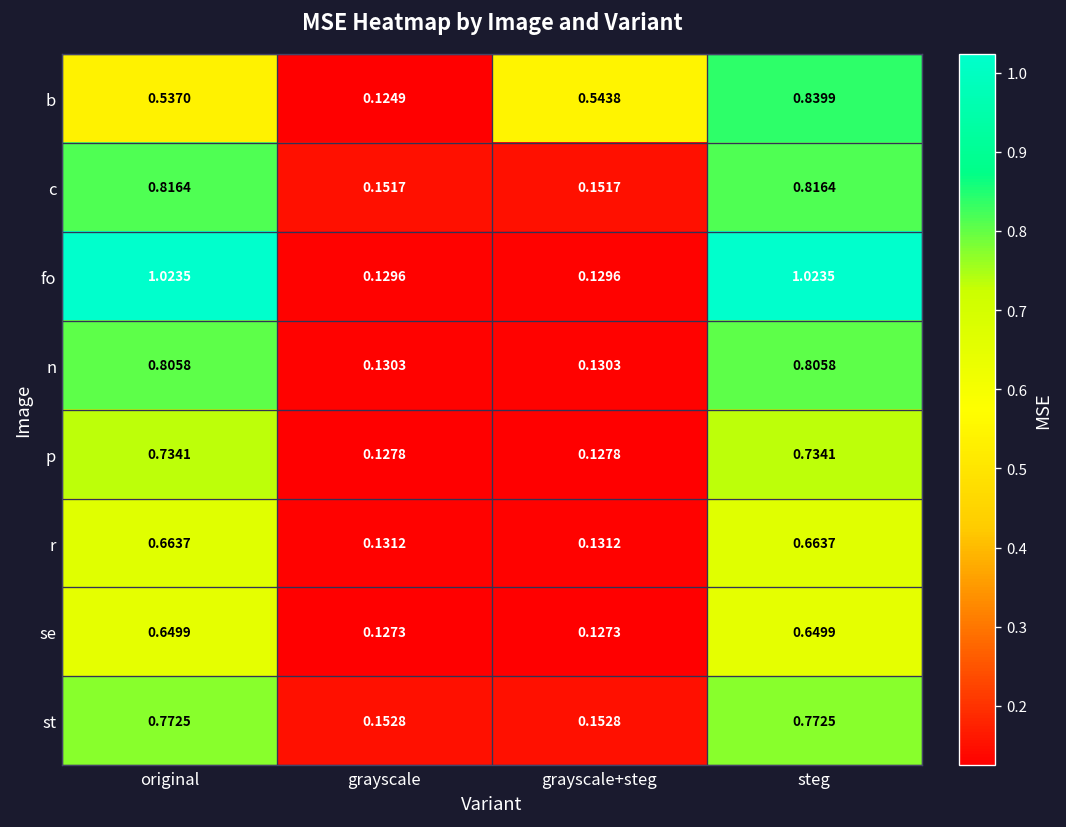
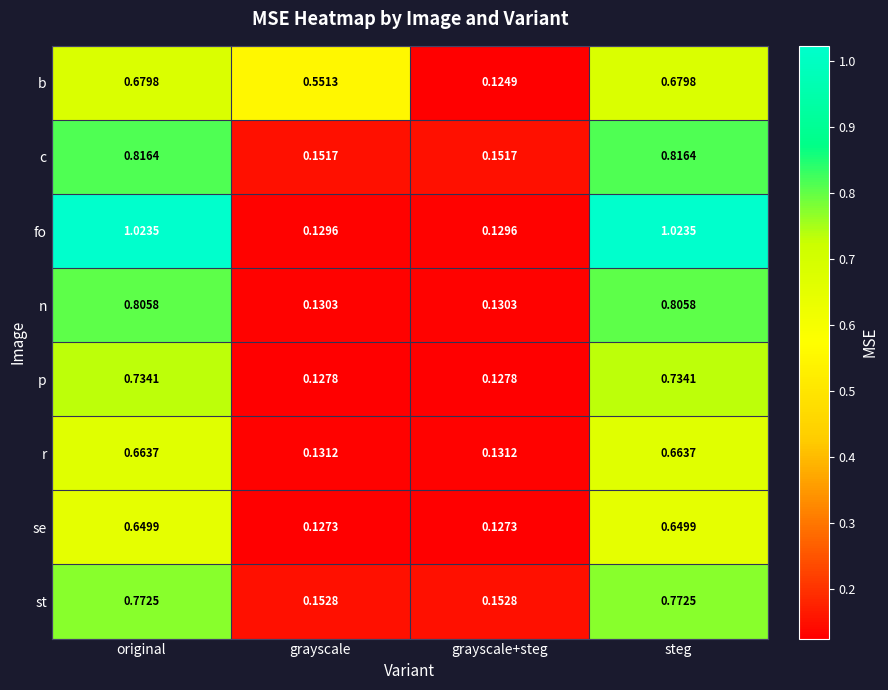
  {
    "b": {
-     "original": 0.5370,
-     "grayscale": 0.1249,
-     "grayscale+steg": 0.5438,
-     "steg": 0.8399
+     "original": 0.6798,
+     "grayscale": 0.5513,
+     "grayscale+steg": 0.1249,
+     "steg": 0.6798
    },
    "c": {
      "original": 0.8164,
      "grayscale": 0.1517,
      "grayscale+steg": 0.1517,
      "steg": 0.8164
    },
    "fo": {
      "original": 1.0235,
      "grayscale": 0.1296,
      "grayscale+steg": 0.1296,
      "steg": 1.0235
    },
    "n": {
      "original": 0.8058,
      "grayscale": 0.1303,
      "grayscale+steg": 0.1303,
      "steg": 0.8058
    },
    "p": {
      "original": 0.7341,
      "grayscale": 0.1278,
      "grayscale+steg": 0.1278,
      "steg": 0.7341
    },
    "r": {
      "original": 0.6637,
      "grayscale": 0.1312,
      "grayscale+steg": 0.1312,
      "steg": 0.6637
    },
    "se": {
      "original": 0.6499,
      "grayscale": 0.1273,
      "grayscale+steg": 0.1273,
      "steg": 0.6499
    },
    "st": {
      "original": 0.7725,
      "grayscale": 0.1528,
      "grayscale+steg": 0.1528,
      "steg": 0.7725
    }
  }
